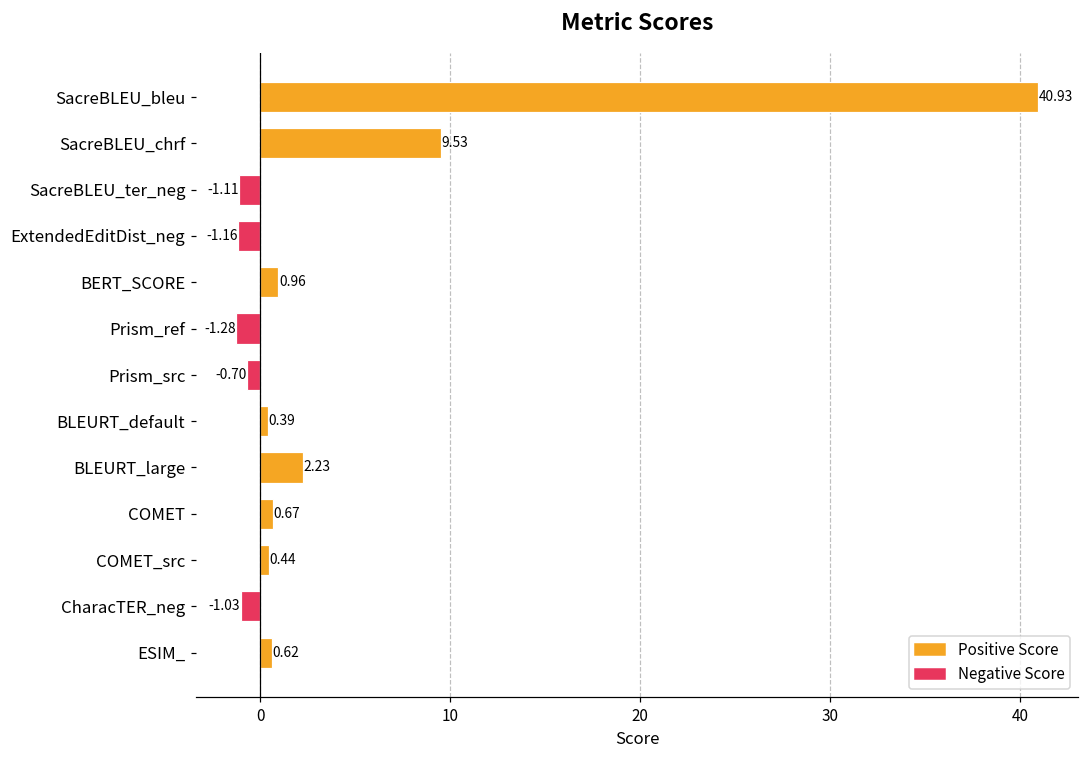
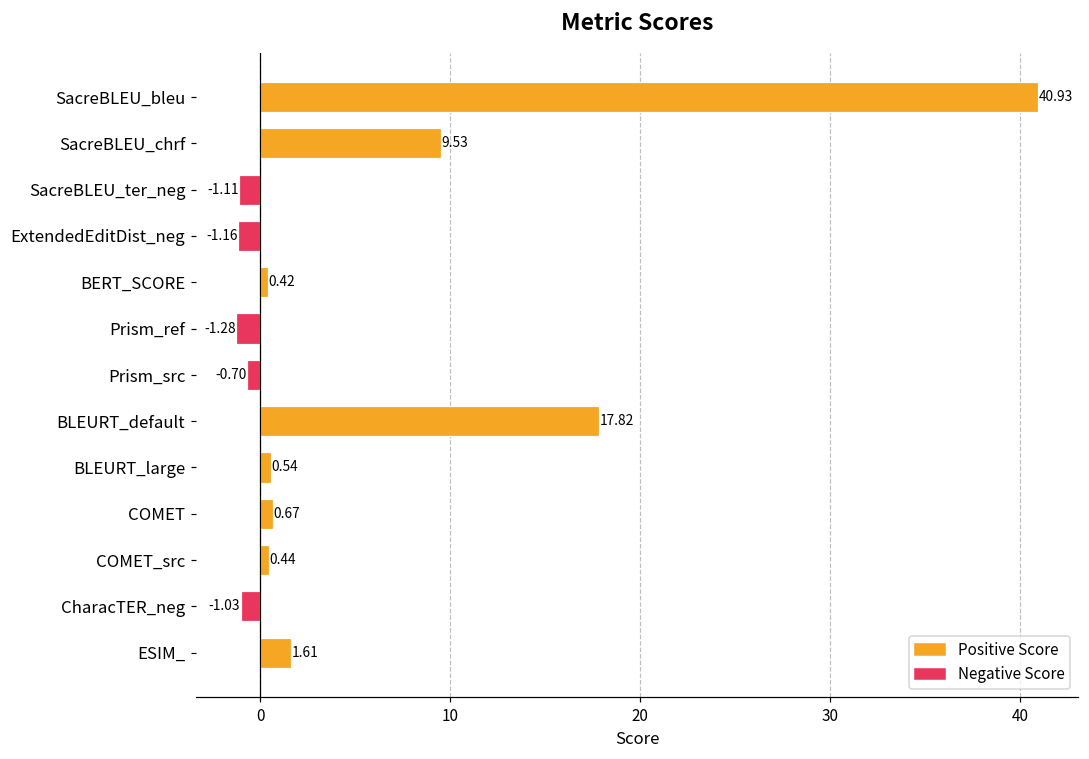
  {
    "SacreBLEU_bleu": 40.93,
    "SacreBLEU_chrf": 9.53,
    "SacreBLEU_ter_neg": -1.11,
    "ExtendedEditDist_neg": -1.16,
-   "BERT_SCORE": 0.96,
+   "BERT_SCORE": 0.42,
    "Prism_ref": -1.28,
    "Prism_src": -0.70,
-   "BLEURT_default": 0.39,
-   "BLEURT_large": 2.23,
+   "BLEURT_default": 17.82,
+   "BLEURT_large": 0.54,
    "COMET": 0.67,
    "COMET_src": 0.44,
    "CharacTER_neg": -1.03,
-   "ESIM_": 0.62
+   "ESIM_": 1.61
  }
